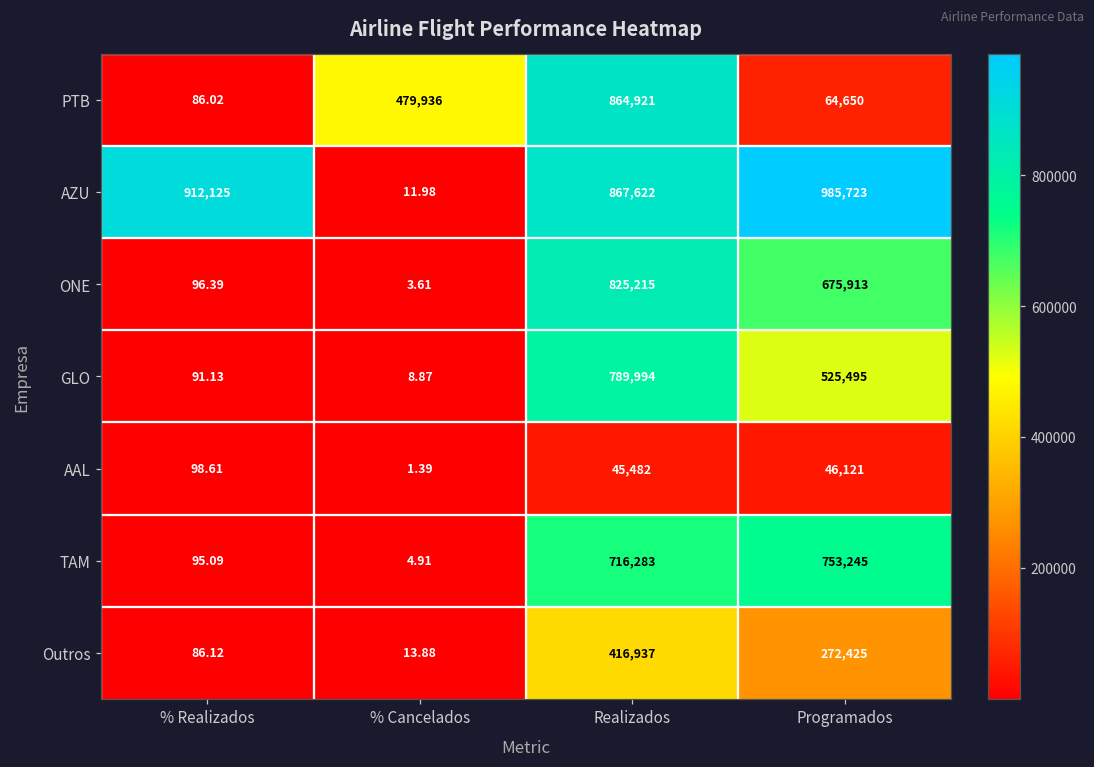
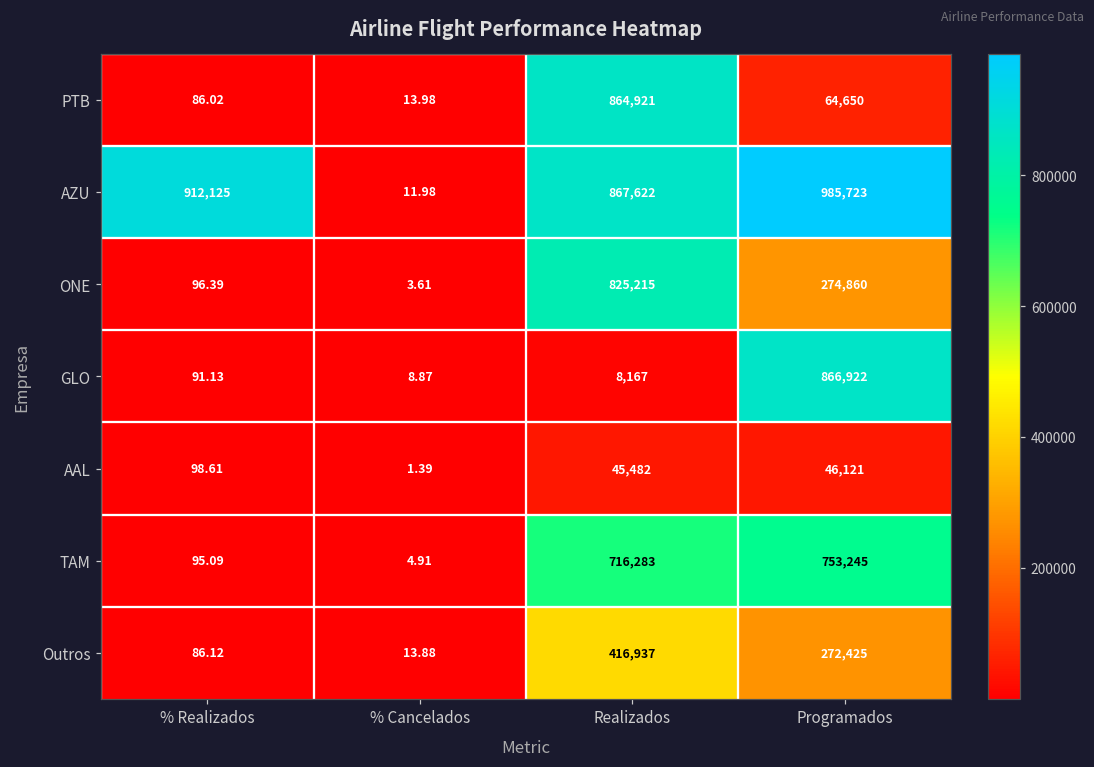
  {
    "PTB": {
      "% Realizados": "86.02",
-     "% Cancelados": "479,936",
+     "% Cancelados": "13.98",
      "Realizados": "864,921",
      "Programados": "64,650"
    },
    "AZU": {
      "% Realizados": "912,125",
      "% Cancelados": "11.98",
      "Realizados": "867,622",
      "Programados": "985,723"
    },
    "ONE": {
      "% Realizados": "96.39",
      "% Cancelados": "3.61",
      "Realizados": "825,215",
-     "Programados": "675,913"
+     "Programados": "274,860"
    },
    "GLO": {
      "% Realizados": "91.13",
      "% Cancelados": "8.87",
-     "Realizados": "789,994",
-     "Programados": "525,495"
+     "Realizados": "8,167",
+     "Programados": "866,922"
    },
    "AAL": {
      "% Realizados": "98.61",
      "% Cancelados": "1.39",
      "Realizados": "45,482",
      "Programados": "46,121"
    },
    "TAM": {
      "% Realizados": "95.09",
      "% Cancelados": "4.91",
      "Realizados": "716,283",
      "Programados": "753,245"
    },
    "Outros": {
      "% Realizados": "86.12",
      "% Cancelados": "13.88",
      "Realizados": "416,937",
      "Programados": "272,425"
    }
  }
